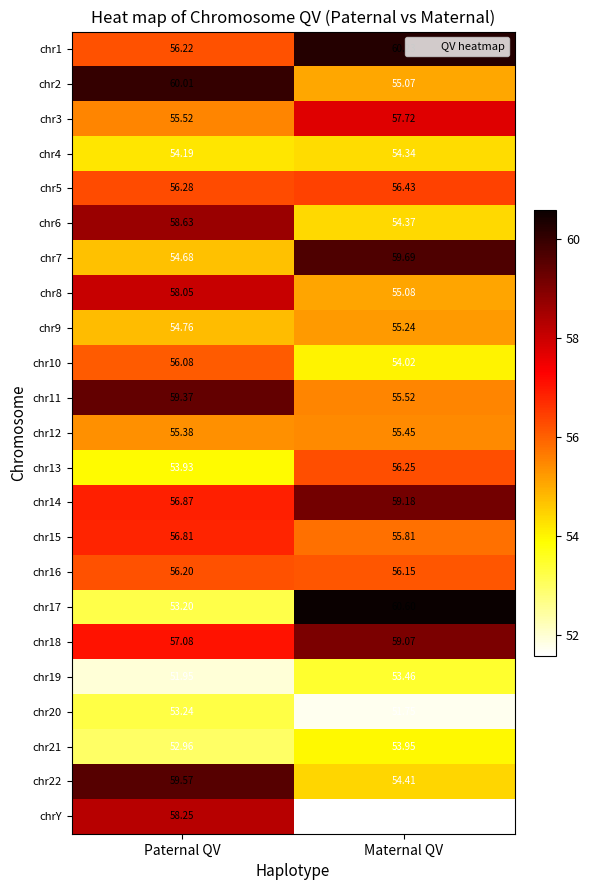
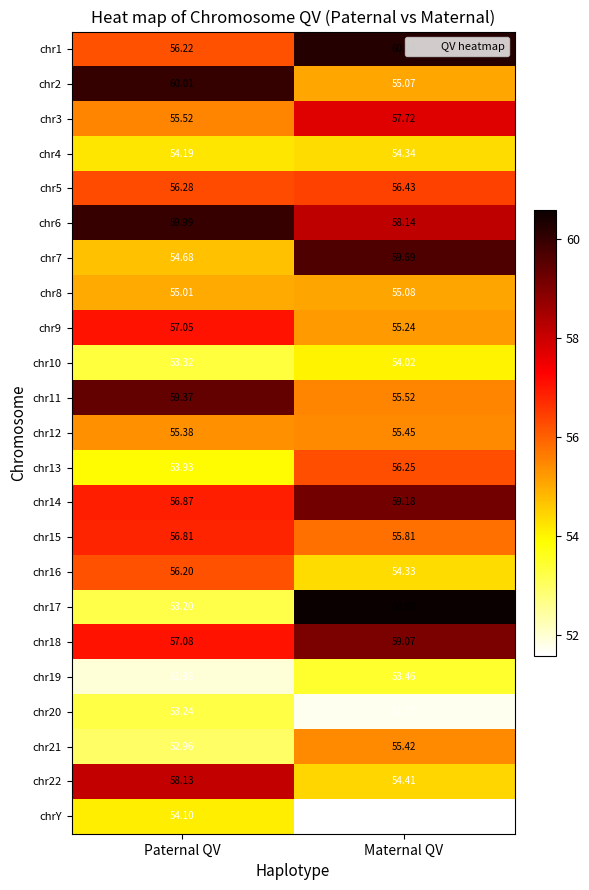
  {
    "chr1": {
      "Paternal QV": 56.22
    },
    "chr2": {
      "Paternal QV": 60.01,
      "Maternal QV": 55.07
    },
    "chr3": {
      "Paternal QV": 55.52,
      "Maternal QV": 57.72
    },
    "chr4": {
      "Paternal QV": 54.19,
      "Maternal QV": 54.34
    },
    "chr5": {
      "Paternal QV": 56.28,
      "Maternal QV": 56.43
    },
    "chr6": {
-     "Paternal QV": 58.63,
-     "Maternal QV": 54.37
+     "Paternal QV": 59.99,
+     "Maternal QV": 58.14
    },
    "chr7": {
      "Paternal QV": 54.68,
      "Maternal QV": 59.69
    },
    "chr8": {
-     "Paternal QV": 58.05,
+     "Paternal QV": 55.01,
      "Maternal QV": 55.08
    },
    "chr9": {
-     "Paternal QV": 54.76,
+     "Paternal QV": 57.05,
      "Maternal QV": 55.24
    },
    "chr10": {
-     "Paternal QV": 56.08,
+     "Paternal QV": 53.32,
      "Maternal QV": 54.02
    },
    "chr11": {
      "Paternal QV": 59.37,
      "Maternal QV": 55.52
    },
    "chr12": {
      "Paternal QV": 55.38,
      "Maternal QV": 55.45
    },
    "chr13": {
      "Paternal QV": 53.93,
      "Maternal QV": 56.25
    },
    "chr14": {
      "Paternal QV": 56.87,
      "Maternal QV": 59.18
    },
    "chr15": {
      "Paternal QV": 56.81,
      "Maternal QV": 55.81
    },
    "chr16": {
      "Paternal QV": 56.20,
-     "Maternal QV": 56.15
+     "Maternal QV": 54.33
    },
    "chr17": {
      "Paternal QV": 53.20
    },
    "chr18": {
      "Paternal QV": 57.08,
      "Maternal QV": 59.07
    },
    "chr19": {
      "Maternal QV": 53.46
    },
    "chr20": {
      "Paternal QV": 53.24
    },
    "chr21": {
      "Paternal QV": 52.96,
-     "Maternal QV": 53.95
+     "Maternal QV": 55.42
    },
    "chr22": {
-     "Paternal QV": 59.57,
+     "Paternal QV": 58.13,
      "Maternal QV": 54.41
    },
    "chrY": {
-     "Paternal QV": 58.25
+     "Paternal QV": 54.10
    }
  }
